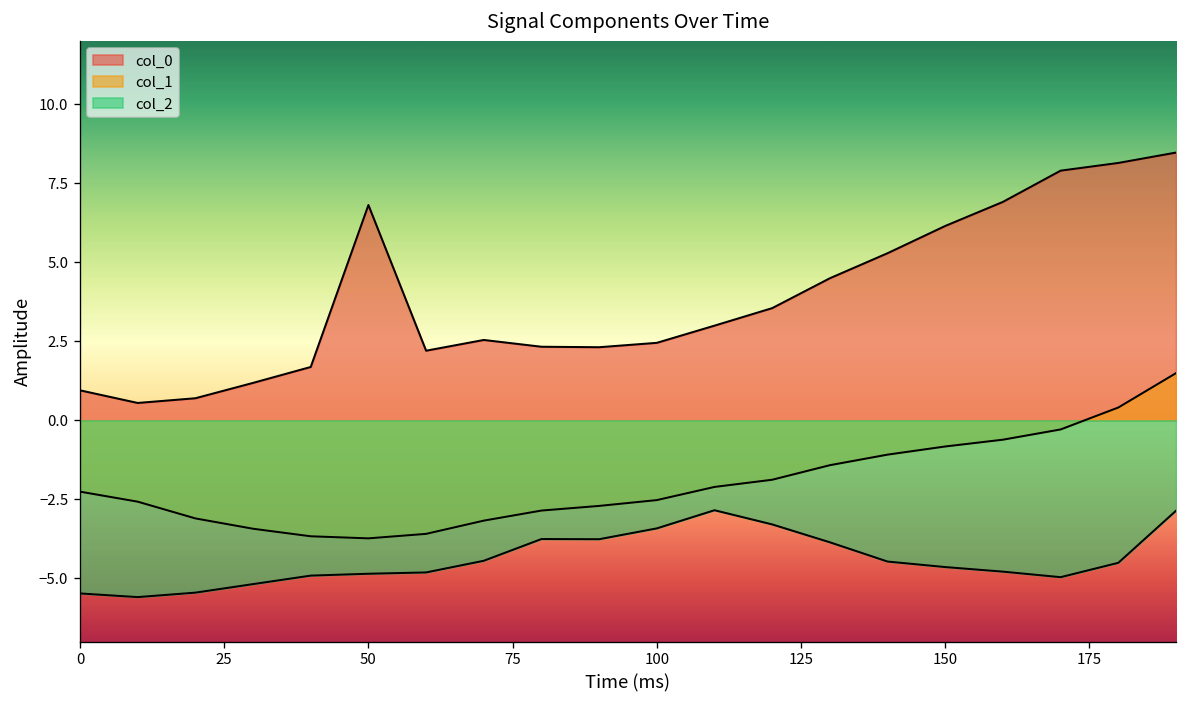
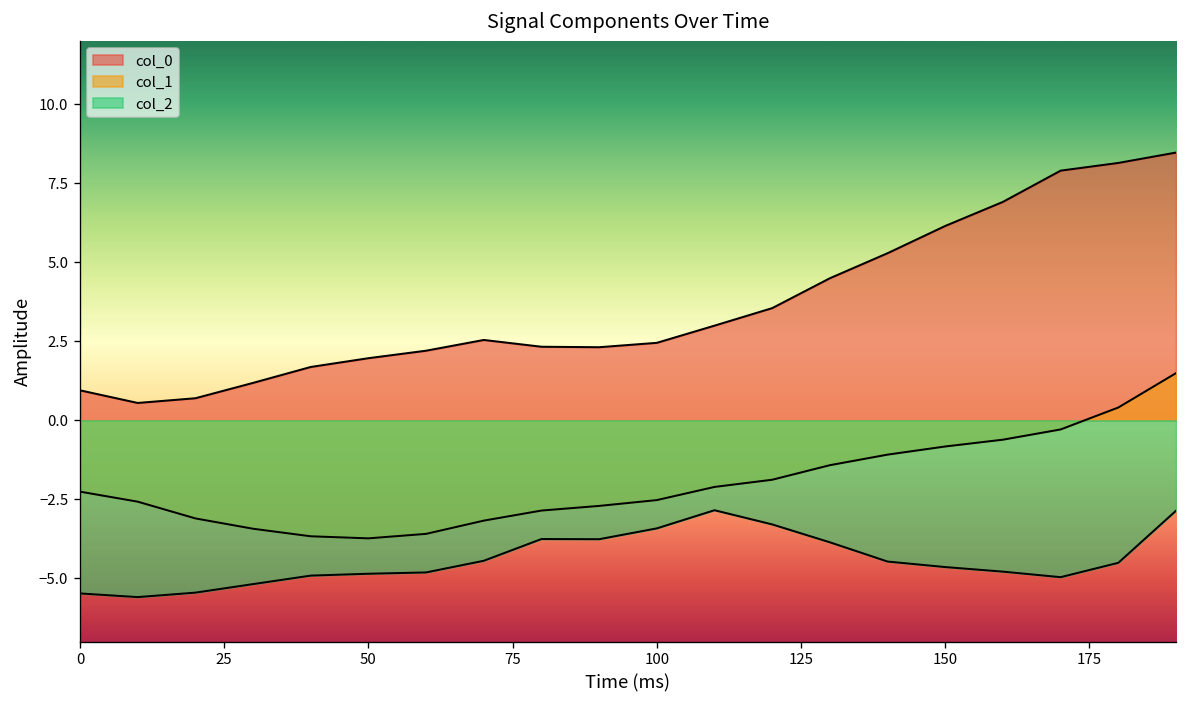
  {
    "col_0": {
      "0": 0.9,
-     "50": 6.8,
+     "50": 2.0,
      "100": 2.5,
      "150": 6.1
    }
  }
